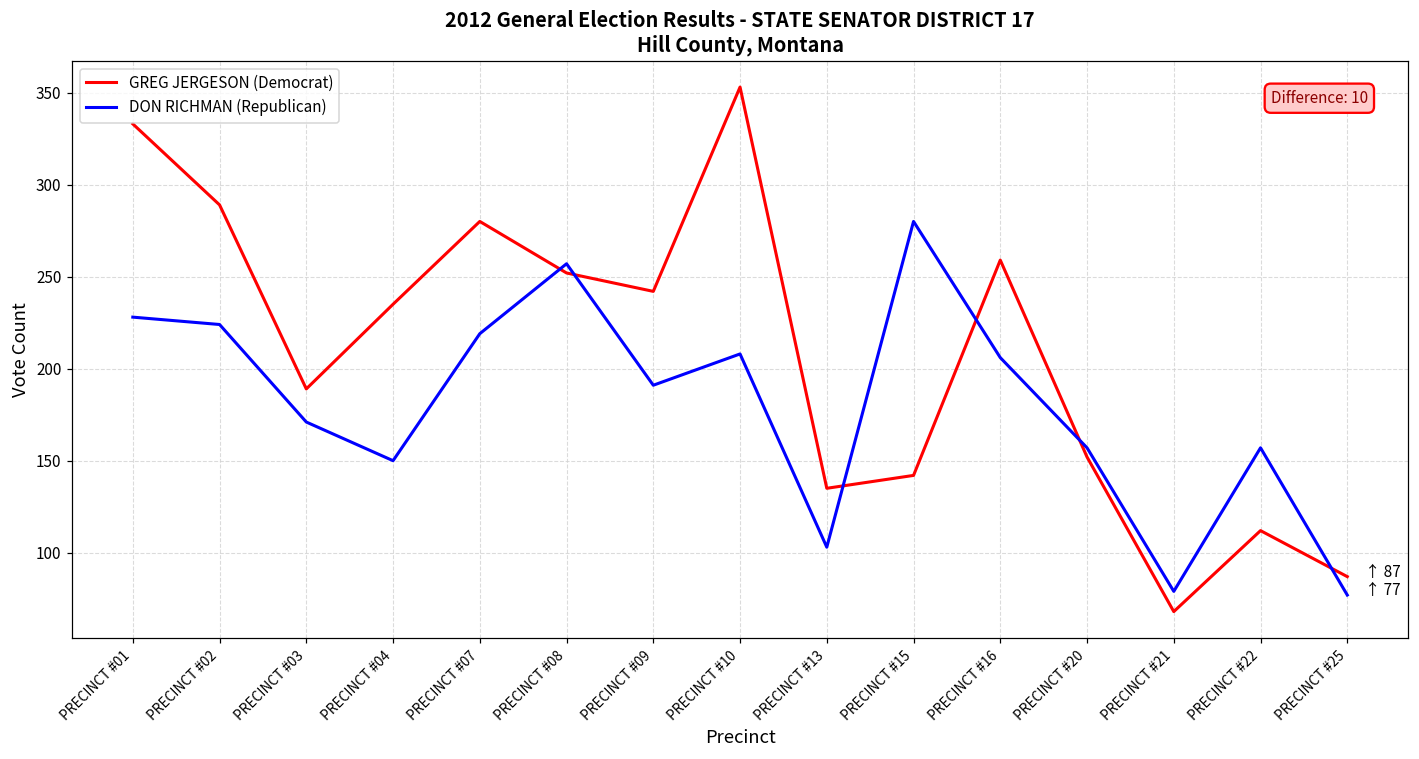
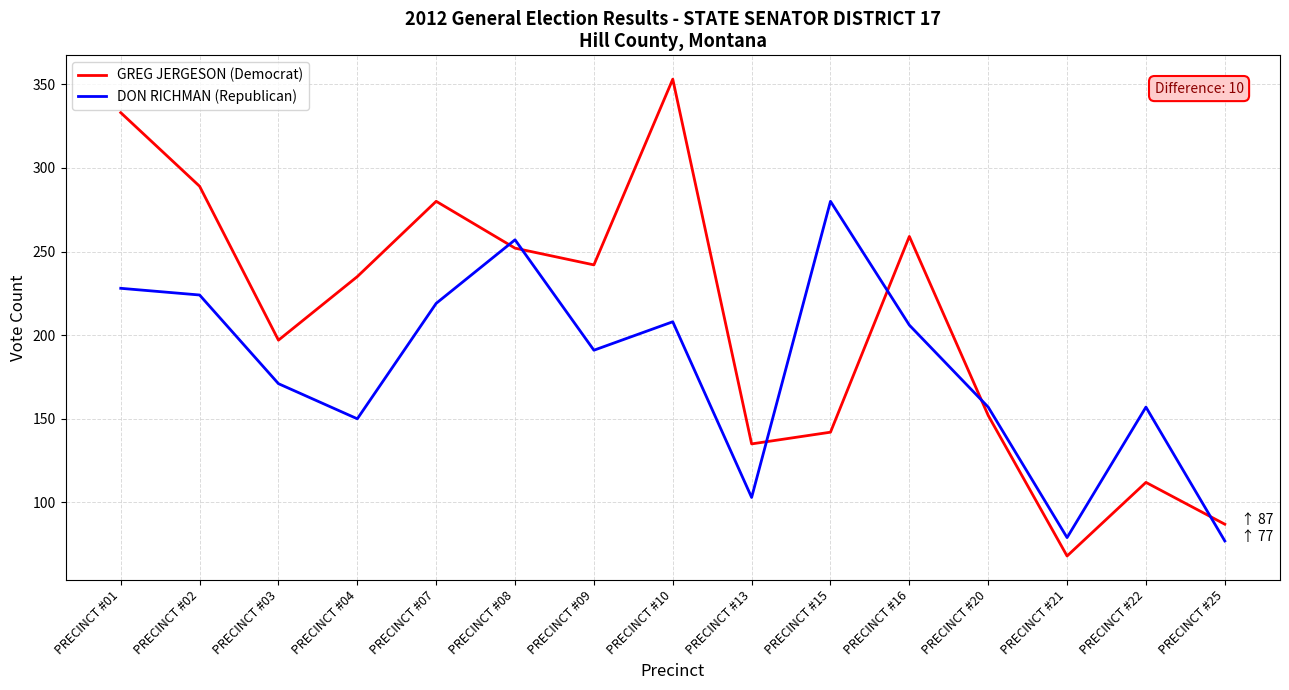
  {
    "GREG JERGESON (Democrat)": {
      "PRECINCT #01": 333,
      "PRECINCT #02": 289,
-     "PRECINCT #03": 189,
+     "PRECINCT #03": 197,
      "PRECINCT #04": 235,
      "PRECINCT #07": 280,
      "PRECINCT #08": 252,
      "PRECINCT #09": 242,
      "PRECINCT #10": 353,
      "PRECINCT #13": 135,
      "PRECINCT #15": 142,
      "PRECINCT #16": 259,
      "PRECINCT #20": 152,
      "PRECINCT #21": 68,
      "PRECINCT #22": 112
    },
    "DON RICHMAN (Republican)": {
      "PRECINCT #25": 77
    }
  }
